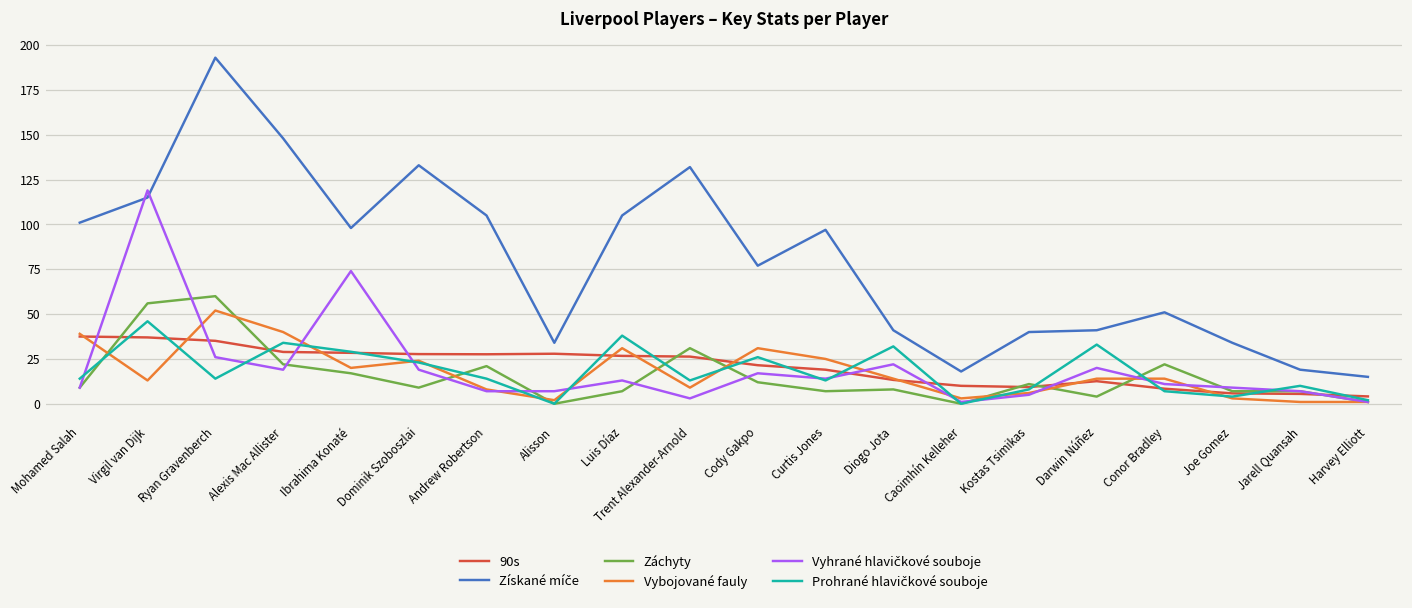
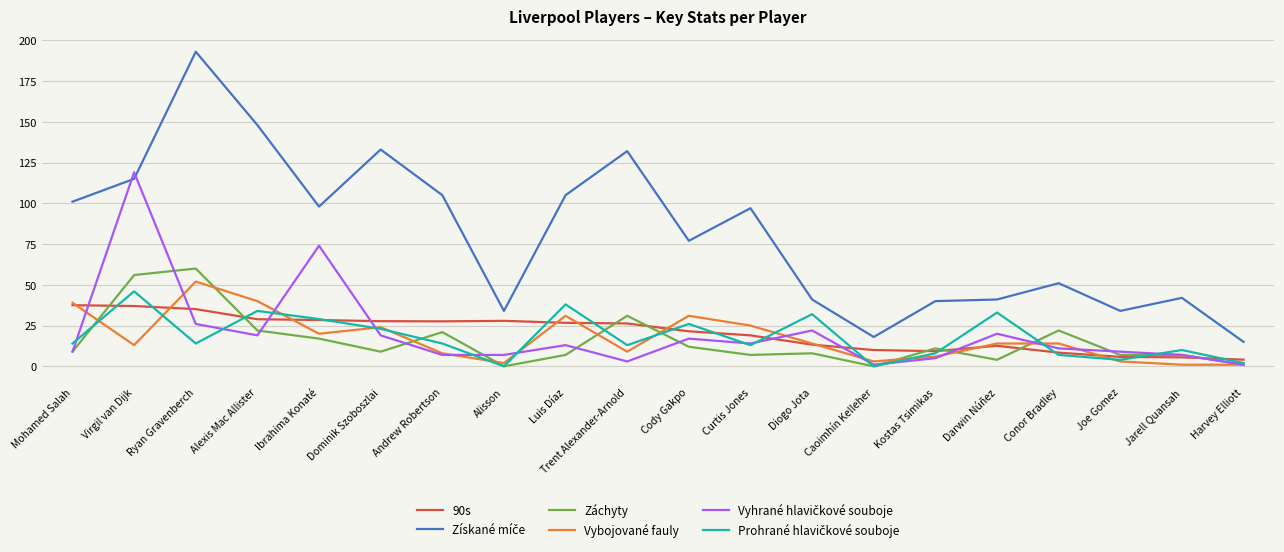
  {
    "Získané míče": {
      "Mohamed Salah": 101,
      "Virgil van Dijk": 115,
      "Ryan Gravenberch": 193,
      "Alexis Mac Allister": 148,
      "Ibrahima Konaté": 98,
      "Dominik Szoboszlai": 133,
      "Andrew Robertson": 105,
      "Alisson": 34,
      "Luis Díaz": 105,
      "Trent Alexander-Arnold": 132,
      "Cody Gakpo": 77,
      "Curtis Jones": 97,
      "Diogo Jota": 41,
      "Caoimhín Kelleher": 18,
      "Kostas Tsimikas": 40,
      "Darwin Núñez": 41,
      "Conor Bradley": 51,
      "Joe Gomez": 34,
-     "Jarell Quansah": 19,
+     "Jarell Quansah": 42,
      "Harvey Elliott": 15
    },
    "Záchyty": {
      "Virgil van Dijk": 56,
      "Ryan Gravenberch": 60,
      "Alexis Mac Allister": 22,
      "Ibrahima Konaté": 17,
      "Dominik Szoboszlai": 9,
      "Andrew Robertson": 21,
      "Luis Díaz": 7,
      "Trent Alexander-Arnold": 31,
      "Cody Gakpo": 12,
      "Curtis Jones": 7,
      "Diogo Jota": 8,
      "Kostas Tsimikas": 11,
      "Darwin Núñez": 4,
      "Conor Bradley": 22
    },
    "Vyhrané hlavičkové souboje": {
      "Virgil van Dijk": 119,
      "Ryan Gravenberch": 26,
      "Alexis Mac Allister": 19,
      "Ibrahima Konaté": 74,
      "Dominik Szoboszlai": 19,
      "Alisson": 7,
      "Luis Díaz": 13,
      "Trent Alexander-Arnold": 3,
      "Cody Gakpo": 17,
      "Diogo Jota": 22,
      "Darwin Núñez": 20,
      "Conor Bradley": 11,
      "Joe Gomez": 9
    },
    "Prohrané hlavičkové souboje": {
      "Mohamed Salah": 14,
      "Virgil van Dijk": 46,
      "Ryan Gravenberch": 14,
      "Alexis Mac Allister": 34,
      "Andrew Robertson": 14,
      "Luis Díaz": 38,
      "Trent Alexander-Arnold": 13,
      "Cody Gakpo": 26,
      "Diogo Jota": 32,
      "Darwin Núñez": 33,
      "Jarell Quansah": 10
    }
  }
